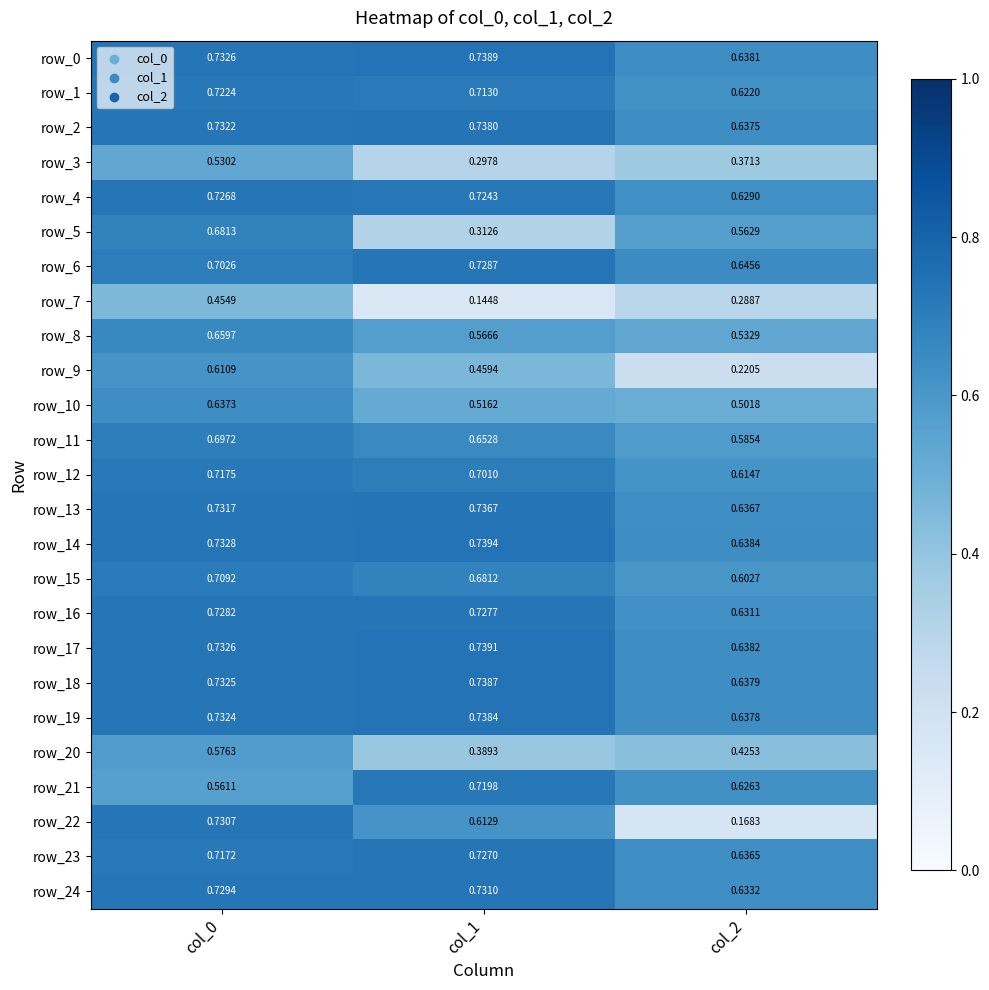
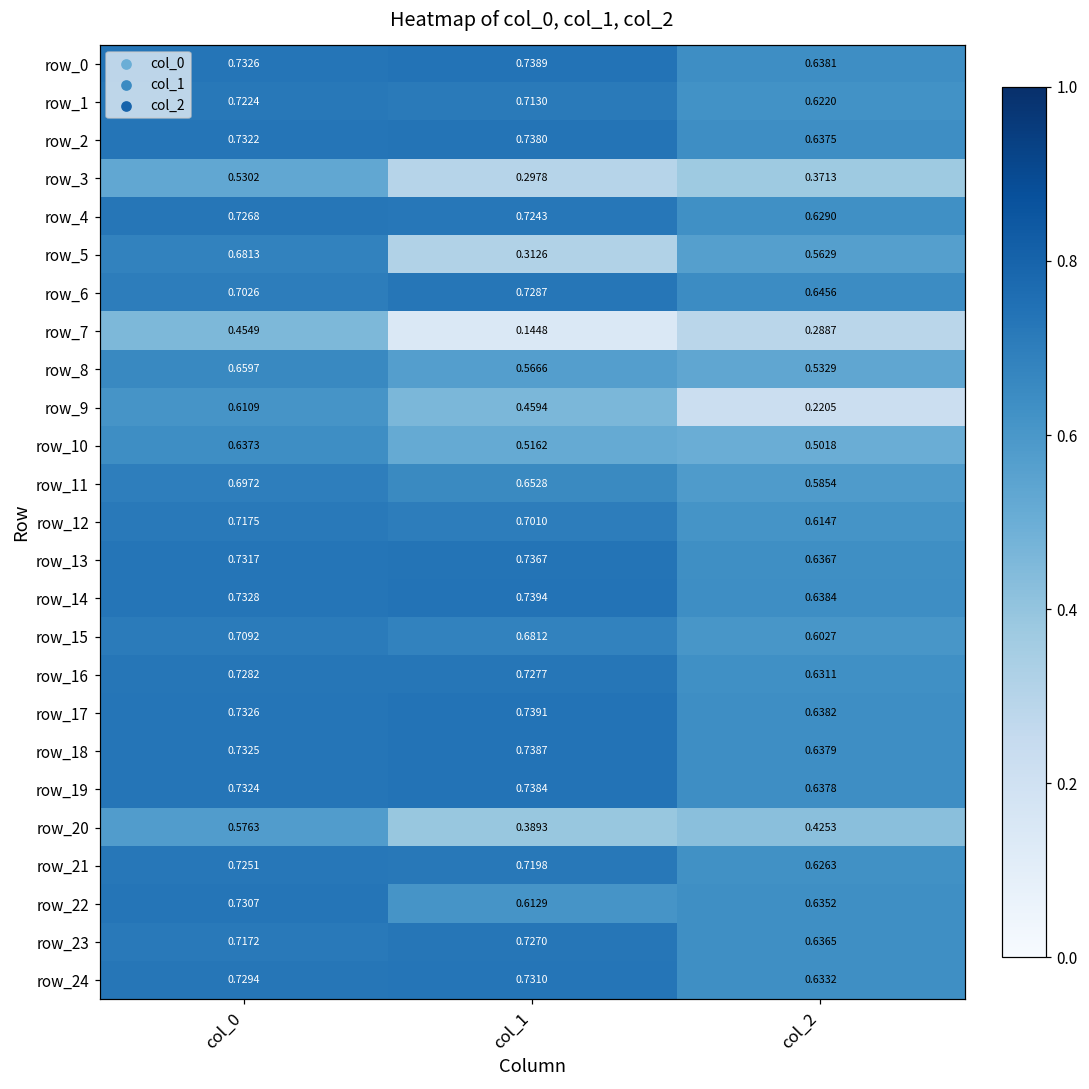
  {
    "row_0": {
      "col_0": 0.7326,
      "col_1": 0.7389,
      "col_2": 0.6381
    },
    "row_1": {
      "col_0": 0.7224,
      "col_1": 0.7130,
      "col_2": 0.6220
    },
    "row_2": {
      "col_0": 0.7322,
      "col_1": 0.7380,
      "col_2": 0.6375
    },
    "row_3": {
      "col_0": 0.5302,
      "col_1": 0.2978,
      "col_2": 0.3713
    },
    "row_4": {
      "col_0": 0.7268,
      "col_1": 0.7243,
      "col_2": 0.6290
    },
    "row_5": {
      "col_0": 0.6813,
      "col_1": 0.3126,
      "col_2": 0.5629
    },
    "row_6": {
      "col_0": 0.7026,
      "col_1": 0.7287,
      "col_2": 0.6456
    },
    "row_7": {
      "col_0": 0.4549,
      "col_1": 0.1448,
      "col_2": 0.2887
    },
    "row_8": {
      "col_0": 0.6597,
      "col_1": 0.5666,
      "col_2": 0.5329
    },
    "row_9": {
      "col_0": 0.6109,
      "col_1": 0.4594,
      "col_2": 0.2205
    },
    "row_10": {
      "col_0": 0.6373,
      "col_1": 0.5162,
      "col_2": 0.5018
    },
    "row_11": {
      "col_0": 0.6972,
      "col_1": 0.6528,
      "col_2": 0.5854
    },
    "row_12": {
      "col_0": 0.7175,
      "col_1": 0.7010,
      "col_2": 0.6147
    },
    "row_13": {
      "col_0": 0.7317,
      "col_1": 0.7367,
      "col_2": 0.6367
    },
    "row_14": {
      "col_0": 0.7328,
      "col_1": 0.7394,
      "col_2": 0.6384
    },
    "row_15": {
      "col_0": 0.7092,
      "col_1": 0.6812,
      "col_2": 0.6027
    },
    "row_16": {
      "col_0": 0.7282,
      "col_1": 0.7277,
      "col_2": 0.6311
    },
    "row_17": {
      "col_0": 0.7326,
      "col_1": 0.7391,
      "col_2": 0.6382
    },
    "row_18": {
      "col_0": 0.7325,
      "col_1": 0.7387,
      "col_2": 0.6379
    },
    "row_19": {
      "col_0": 0.7324,
      "col_1": 0.7384,
      "col_2": 0.6378
    },
    "row_20": {
      "col_0": 0.5763,
      "col_1": 0.3893,
      "col_2": 0.4253
    },
    "row_21": {
-     "col_0": 0.5611,
+     "col_0": 0.7251,
      "col_1": 0.7198,
      "col_2": 0.6263
    },
    "row_22": {
      "col_0": 0.7307,
      "col_1": 0.6129,
-     "col_2": 0.1683
+     "col_2": 0.6352
    },
    "row_23": {
      "col_0": 0.7172,
      "col_1": 0.7270,
      "col_2": 0.6365
    },
    "row_24": {
      "col_0": 0.7294,
      "col_1": 0.7310,
      "col_2": 0.6332
    }
  }
